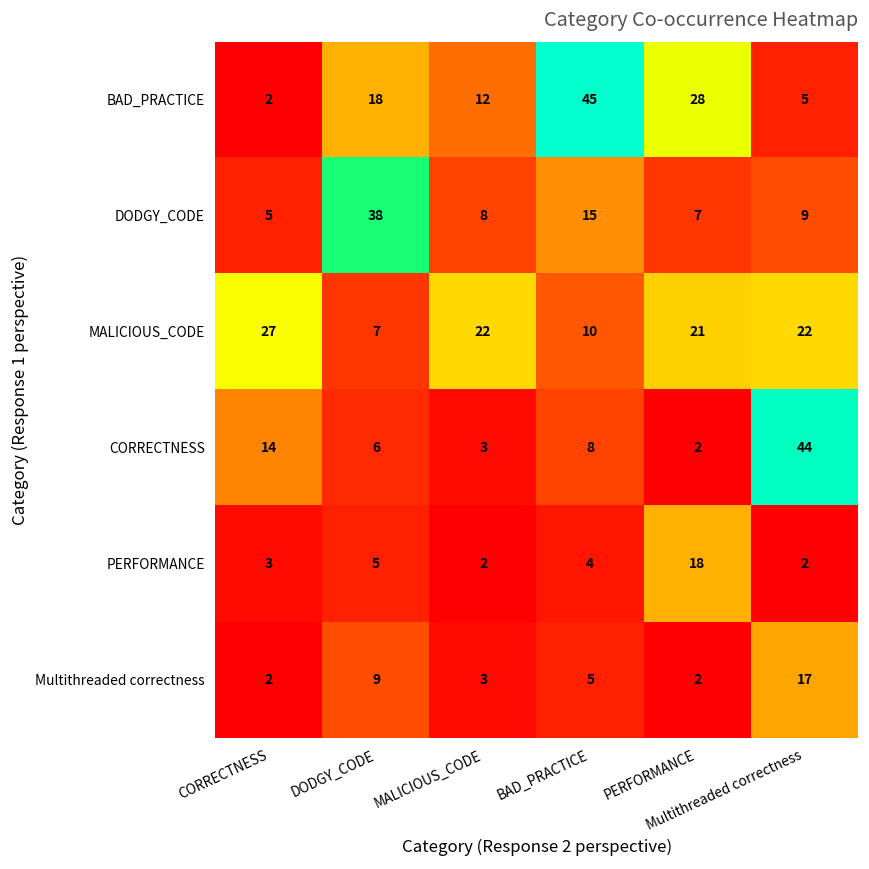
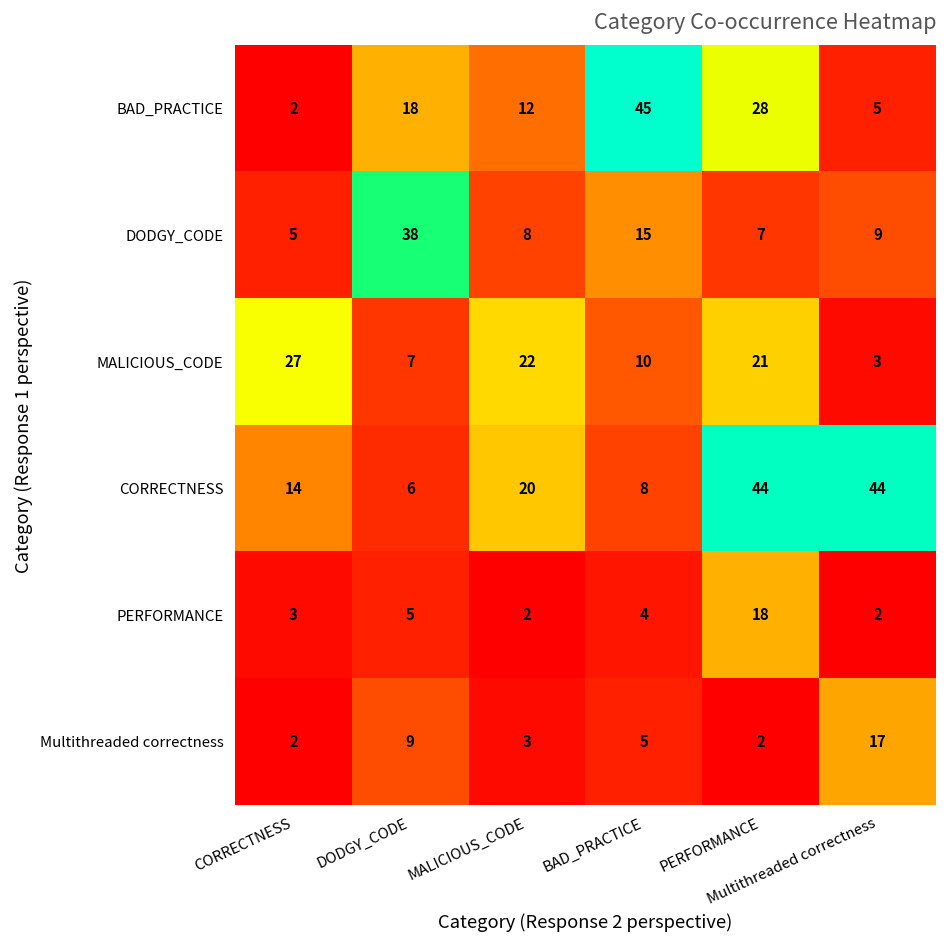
  {
    "BAD_PRACTICE": {
      "CORRECTNESS": 2,
      "DODGY_CODE": 18,
      "MALICIOUS_CODE": 12,
      "BAD_PRACTICE": 45,
      "PERFORMANCE": 28,
      "Multithreaded correctness": 5
    },
    "DODGY_CODE": {
      "CORRECTNESS": 5,
      "DODGY_CODE": 38,
      "MALICIOUS_CODE": 8,
      "BAD_PRACTICE": 15,
      "PERFORMANCE": 7,
      "Multithreaded correctness": 9
    },
    "MALICIOUS_CODE": {
      "CORRECTNESS": 27,
      "DODGY_CODE": 7,
      "MALICIOUS_CODE": 22,
      "BAD_PRACTICE": 10,
      "PERFORMANCE": 21,
-     "Multithreaded correctness": 22
+     "Multithreaded correctness": 3
    },
    "CORRECTNESS": {
      "CORRECTNESS": 14,
      "DODGY_CODE": 6,
-     "MALICIOUS_CODE": 3,
+     "MALICIOUS_CODE": 20,
      "BAD_PRACTICE": 8,
-     "PERFORMANCE": 2,
+     "PERFORMANCE": 44,
      "Multithreaded correctness": 44
    },
    "PERFORMANCE": {
      "CORRECTNESS": 3,
      "DODGY_CODE": 5,
      "MALICIOUS_CODE": 2,
      "BAD_PRACTICE": 4,
      "PERFORMANCE": 18,
      "Multithreaded correctness": 2
    },
    "Multithreaded correctness": {
      "CORRECTNESS": 2,
      "DODGY_CODE": 9,
      "MALICIOUS_CODE": 3,
      "BAD_PRACTICE": 5,
      "PERFORMANCE": 2,
      "Multithreaded correctness": 17
    }
  }
